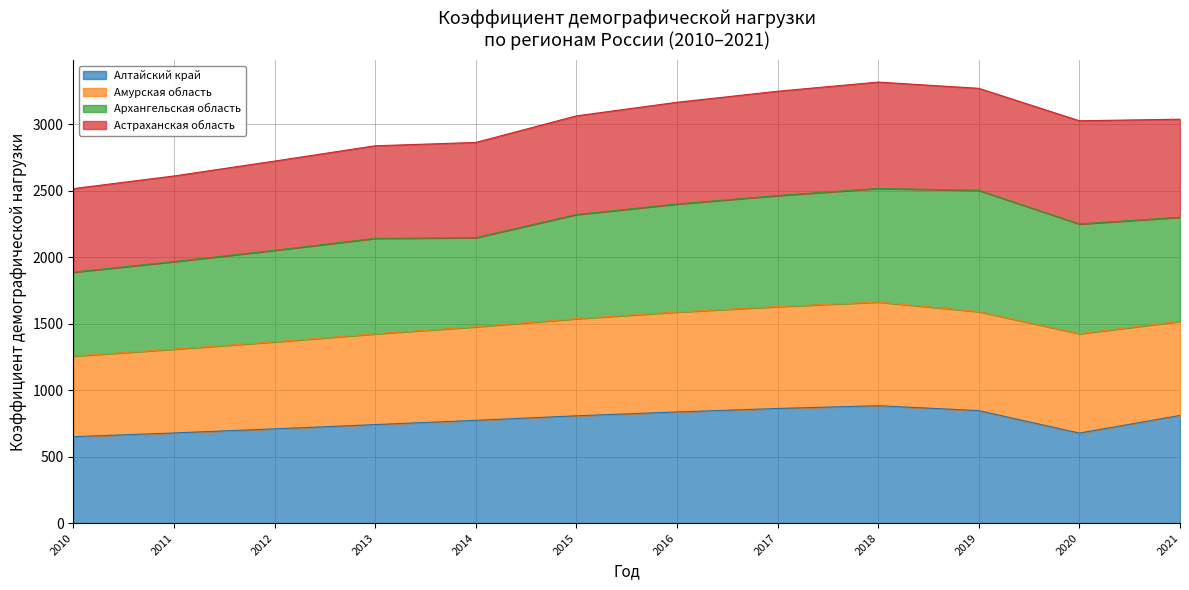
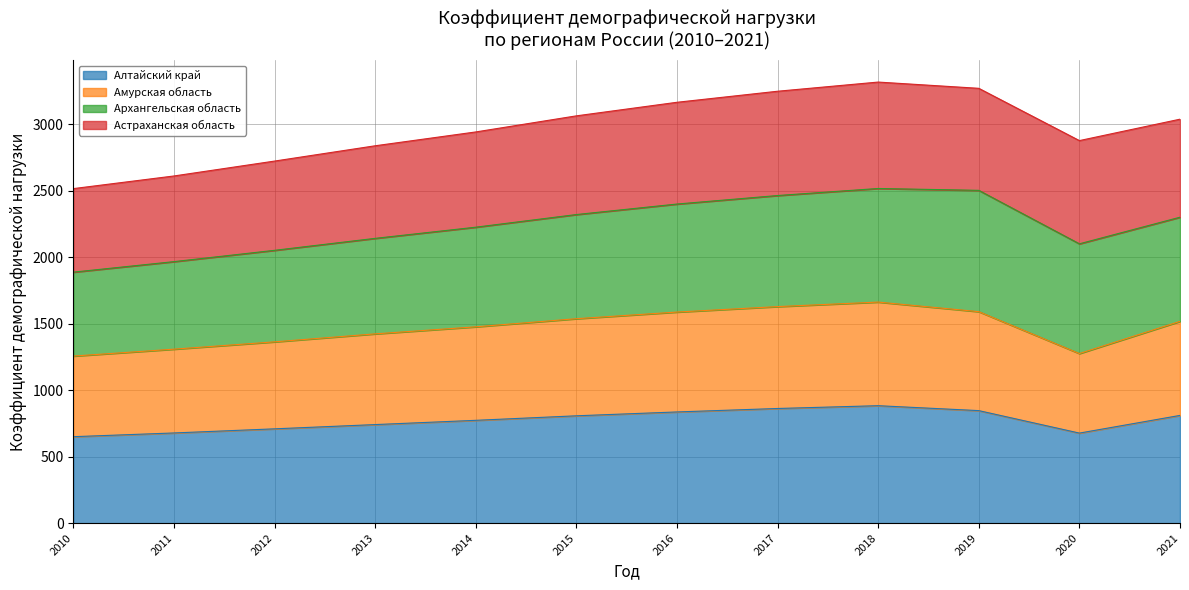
  {
    "Алтайский край": {
      "2010": 650,
      "2011": 680,
      "2012": 710,
      "2013": 740,
      "2014": 770,
      "2015": 810,
      "2016": 840,
      "2017": 860,
      "2018": 880,
      "2019": 850,
      "2020": 680,
      "2021": 810
    },
    "Амурская область": {
      "2010": 610,
      "2011": 630,
      "2012": 650,
      "2013": 680,
      "2014": 700,
      "2015": 730,
      "2016": 750,
      "2017": 770,
      "2018": 780,
      "2019": 740,
-     "2020": 750,
+     "2020": 600,
      "2021": 710
    },
    "Архангельская область": {
      "2010": 630,
      "2011": 660,
      "2012": 690,
      "2013": 720,
-     "2014": 670,
+     "2014": 750,
      "2015": 780,
      "2016": 810,
      "2017": 840,
      "2018": 850,
      "2019": 910,
      "2020": 830,
      "2021": 780
    },
    "Астраханская область": {
      "2010": 630,
      "2011": 640,
      "2012": 670,
      "2013": 700,
      "2014": 720,
      "2015": 740,
      "2016": 770,
      "2017": 780,
      "2018": 800,
      "2019": 770,
      "2020": 780,
      "2021": 740
    }
  }
